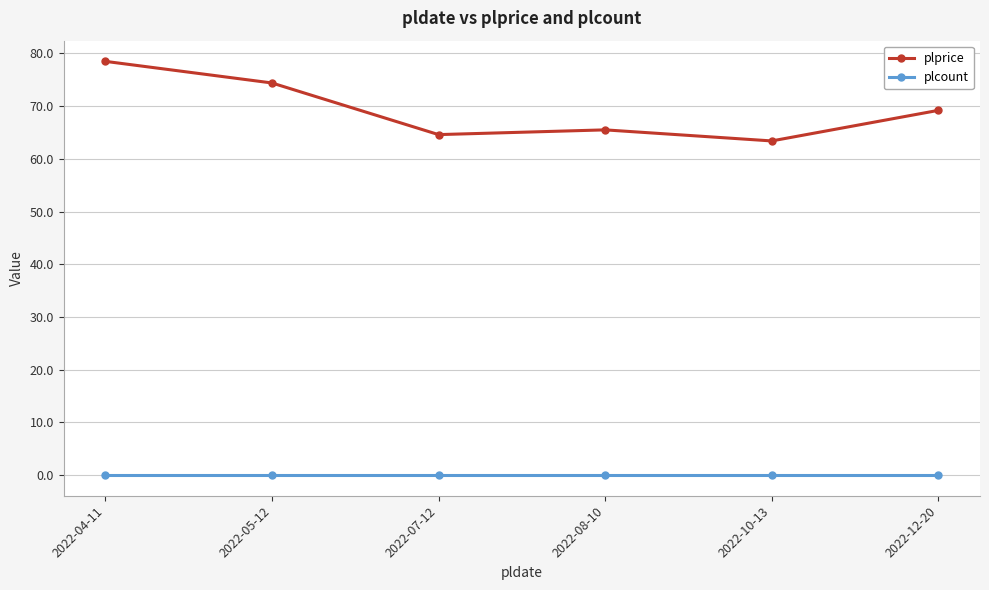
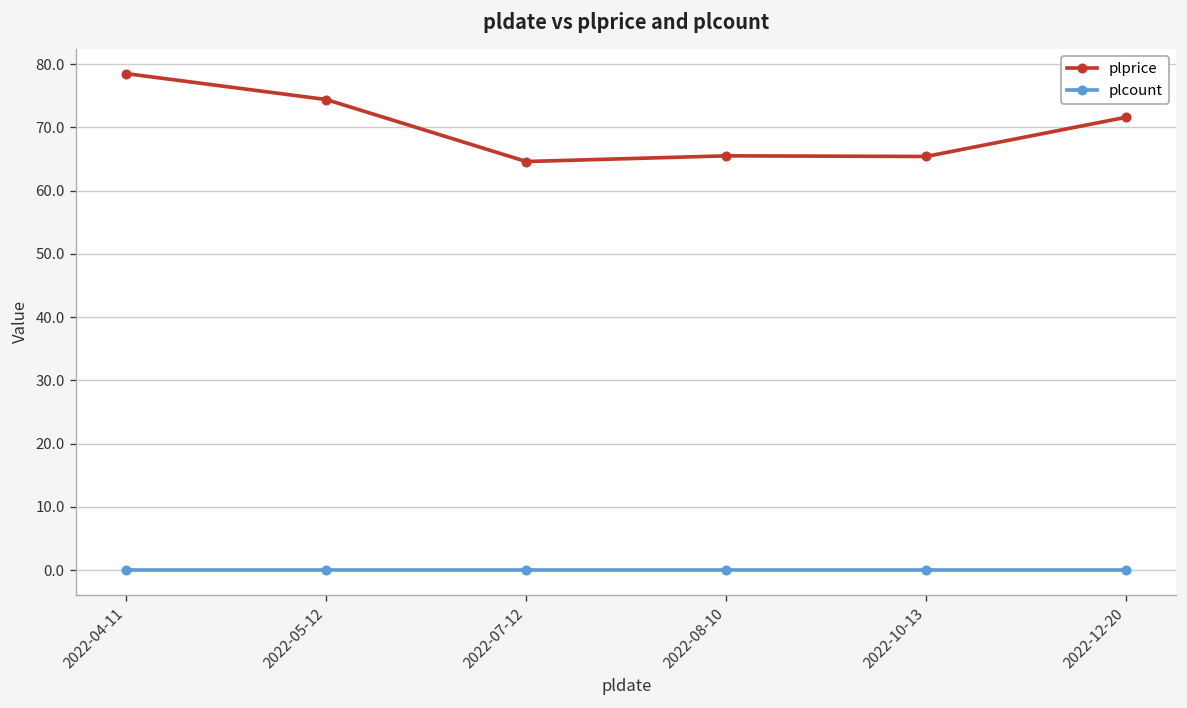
  {
    "plprice": {
      "2022-04-11": 79,
      "2022-05-12": 74,
      "2022-07-12": 65,
      "2022-08-10": 66,
-     "2022-10-13": 63,
-     "2022-12-20": 69
+     "2022-10-13": 65,
+     "2022-12-20": 72
    },
    "plcount": {
      "2022-04-11": 0,
      "2022-05-12": 0,
      "2022-07-12": 0,
      "2022-08-10": 0,
      "2022-10-13": 0,
      "2022-12-20": 0
    }
  }
